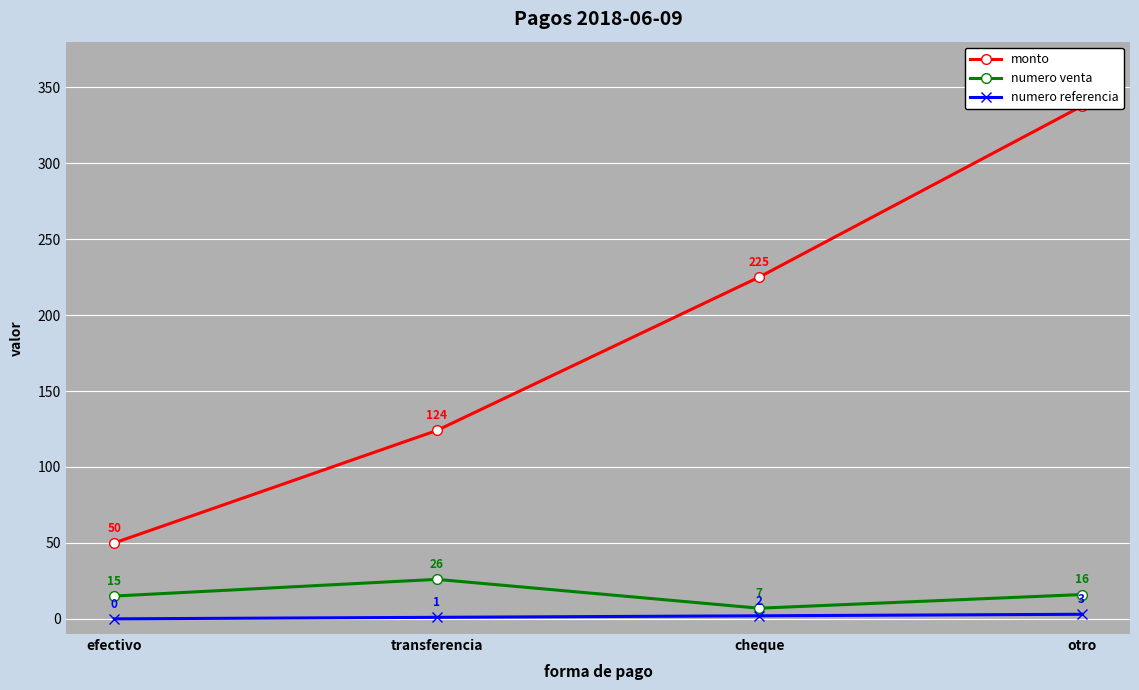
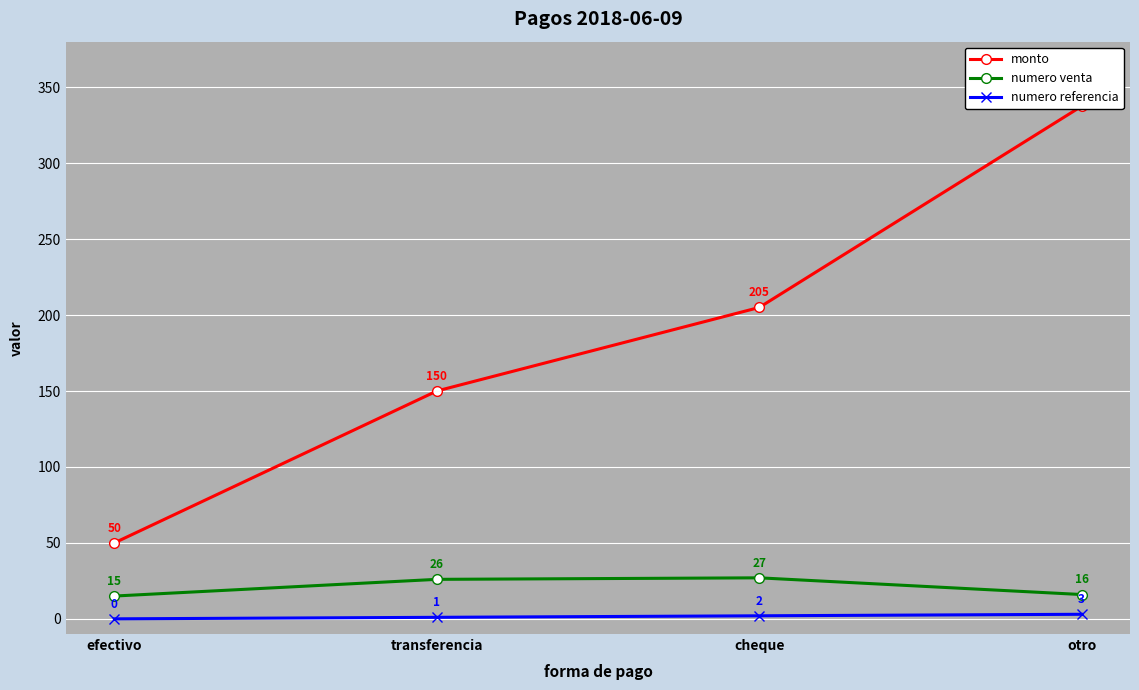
  {
    "monto": {
      "efectivo": 50,
-     "transferencia": 124,
-     "cheque": 225
+     "transferencia": 150,
+     "cheque": 205
    },
    "numero venta": {
      "efectivo": 15,
      "transferencia": 26,
-     "cheque": 7,
+     "cheque": 27,
      "otro": 16
    },
    "numero referencia": {
      "transferencia": 1
    }
  }
